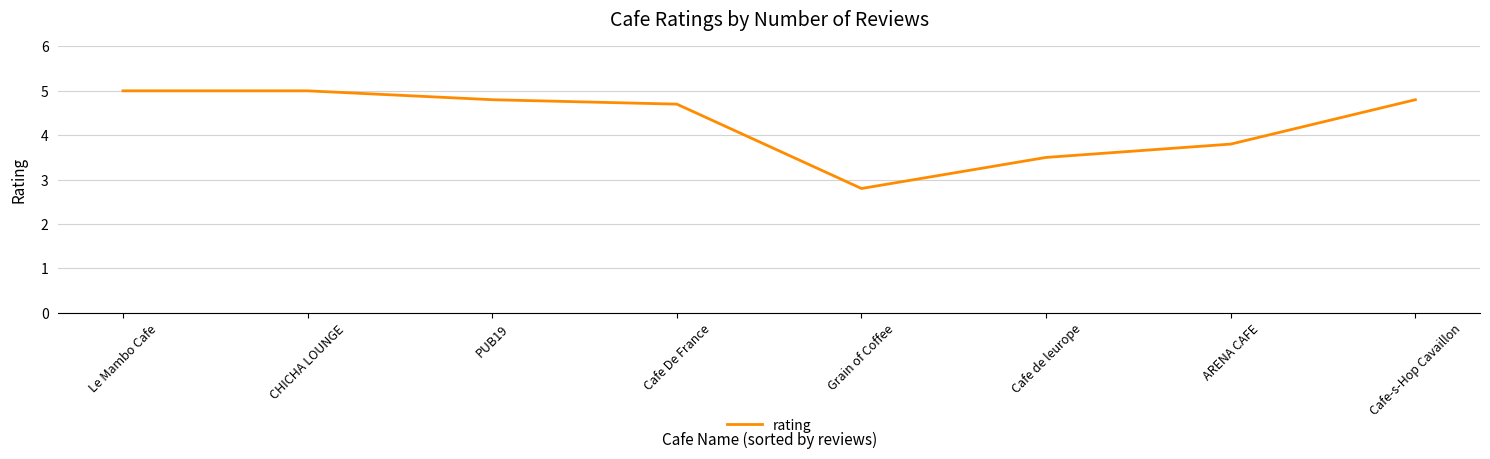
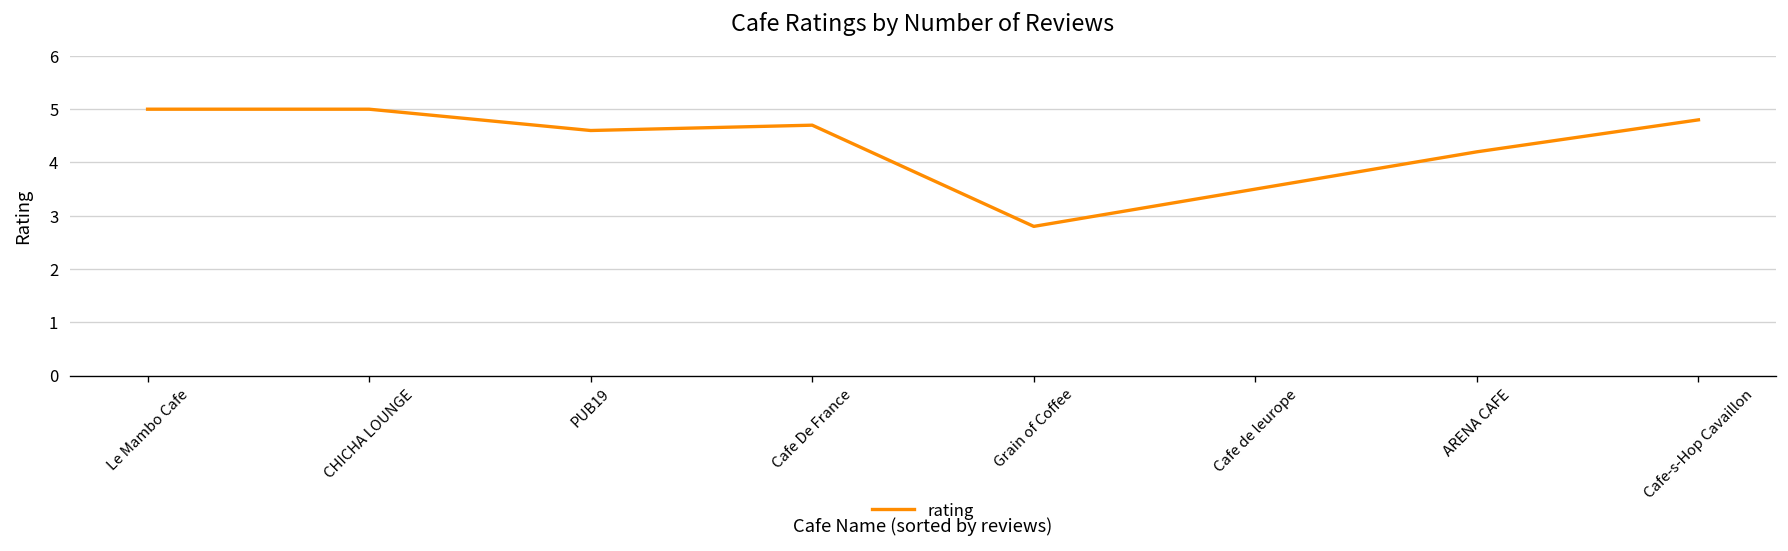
  {
    "Le Mambo Cafe": 5.0,
    "CHICHA LOUNGE": 5.0,
-   "PUB19": 4.8,
+   "PUB19": 4.6,
    "Cafe De France": 4.7,
    "Grain of Coffee": 2.8,
    "Cafe de leurope": 3.5,
-   "ARENA CAFE": 3.8,
+   "ARENA CAFE": 4.2,
    "Cafe-s-Hop Cavaillon": 4.8
  }
